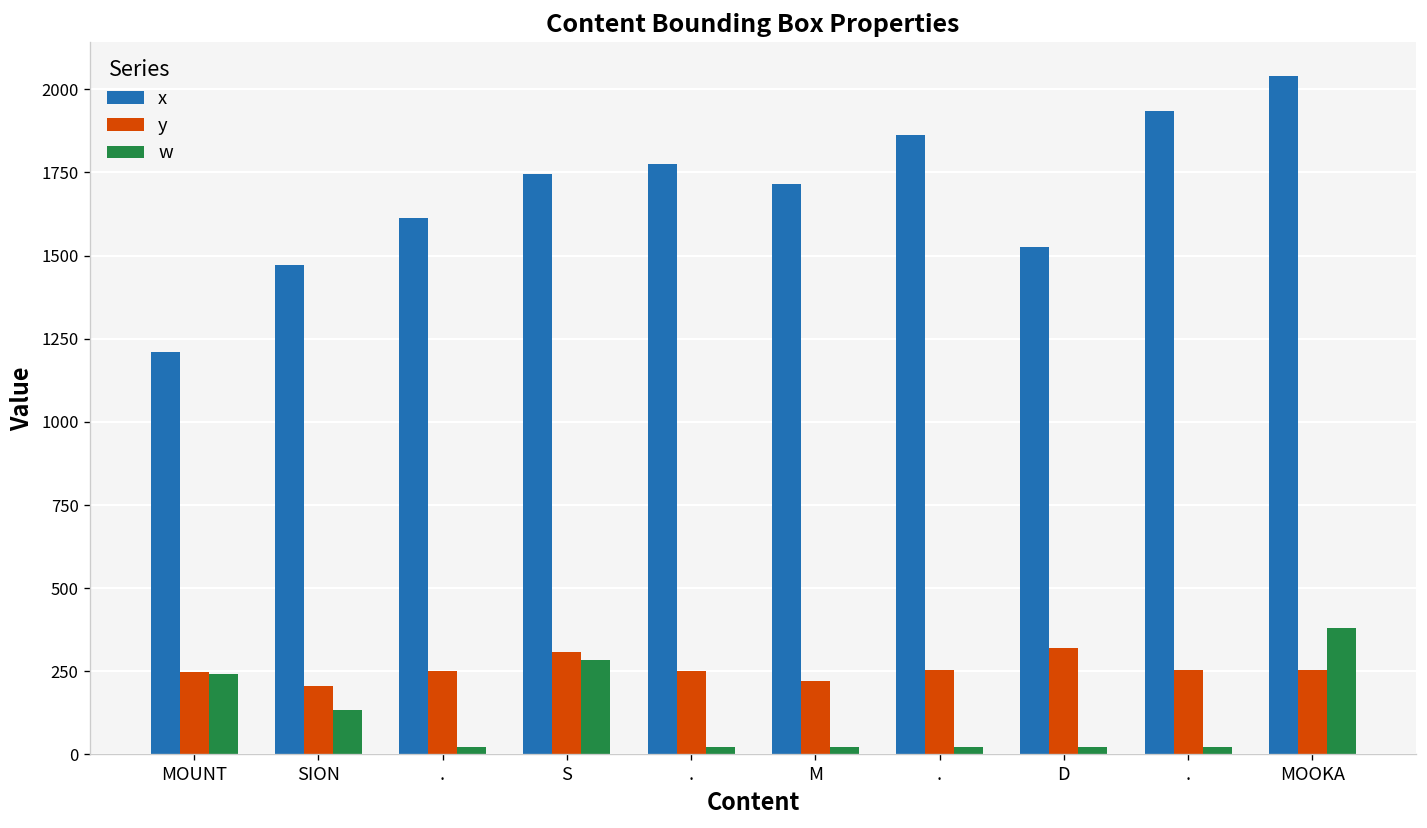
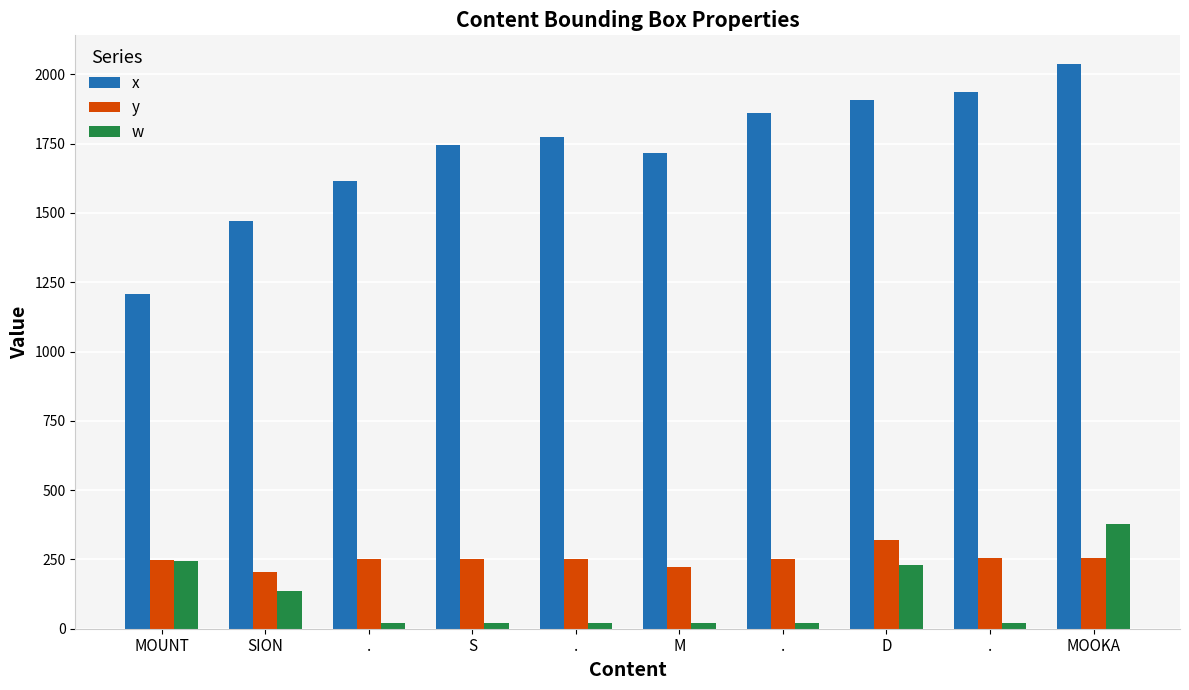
  {
    "x": {
      "MOUNT": 1210,
      "SION": 1470,
      "S": 1750,
      "M": 1720,
-     "D": 1530,
+     "D": 1910,
      "MOOKA": 2040
    },
    "y": {
      "MOUNT": 250,
      "SION": 210,
-     "S": 310,
+     "S": 250,
      "M": 220,
      "D": 320,
      "MOOKA": 260
    },
    "w": {
      "MOUNT": 240,
      "SION": 140,
-     "S": 280,
+     "S": 20,
      "M": 20,
-     "D": 20,
+     "D": 230,
      "MOOKA": 380
    }
  }
